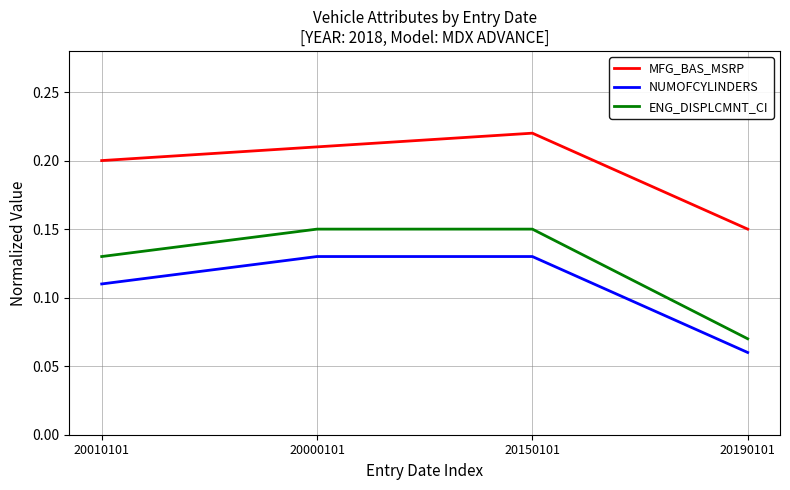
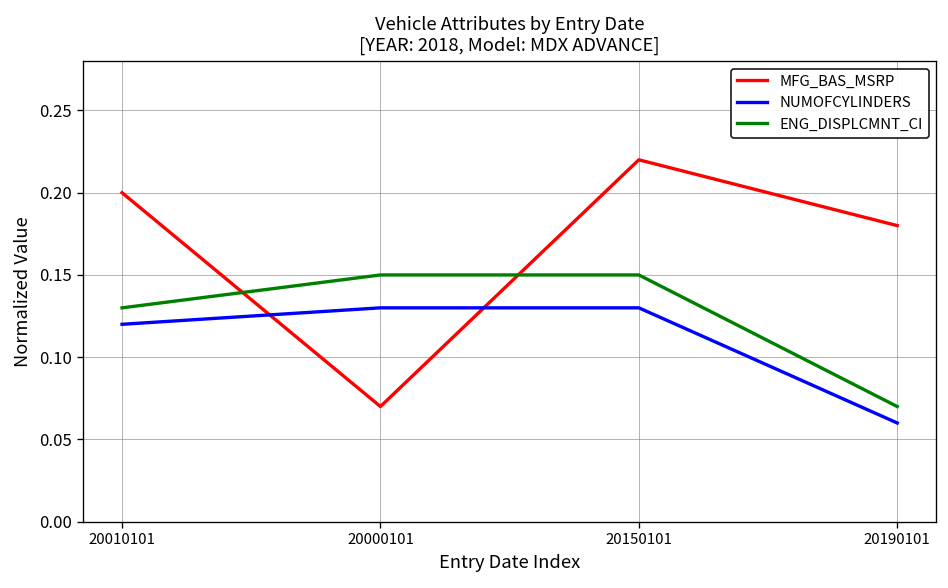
  {
    "MFG_BAS_MSRP": {
      "20010101": 0.20,
-     "20000101": 0.21,
+     "20000101": 0.07,
      "20150101": 0.22,
-     "20190101": 0.15
+     "20190101": 0.18
    },
    "NUMOFCYLINDERS": {
-     "20010101": 0.11,
+     "20010101": 0.12,
      "20000101": 0.13,
      "20150101": 0.13,
      "20190101": 0.06
    },
    "ENG_DISPLCMNT_CI": {
      "20010101": 0.13,
      "20000101": 0.15,
      "20150101": 0.15,
      "20190101": 0.07
    }
  }
